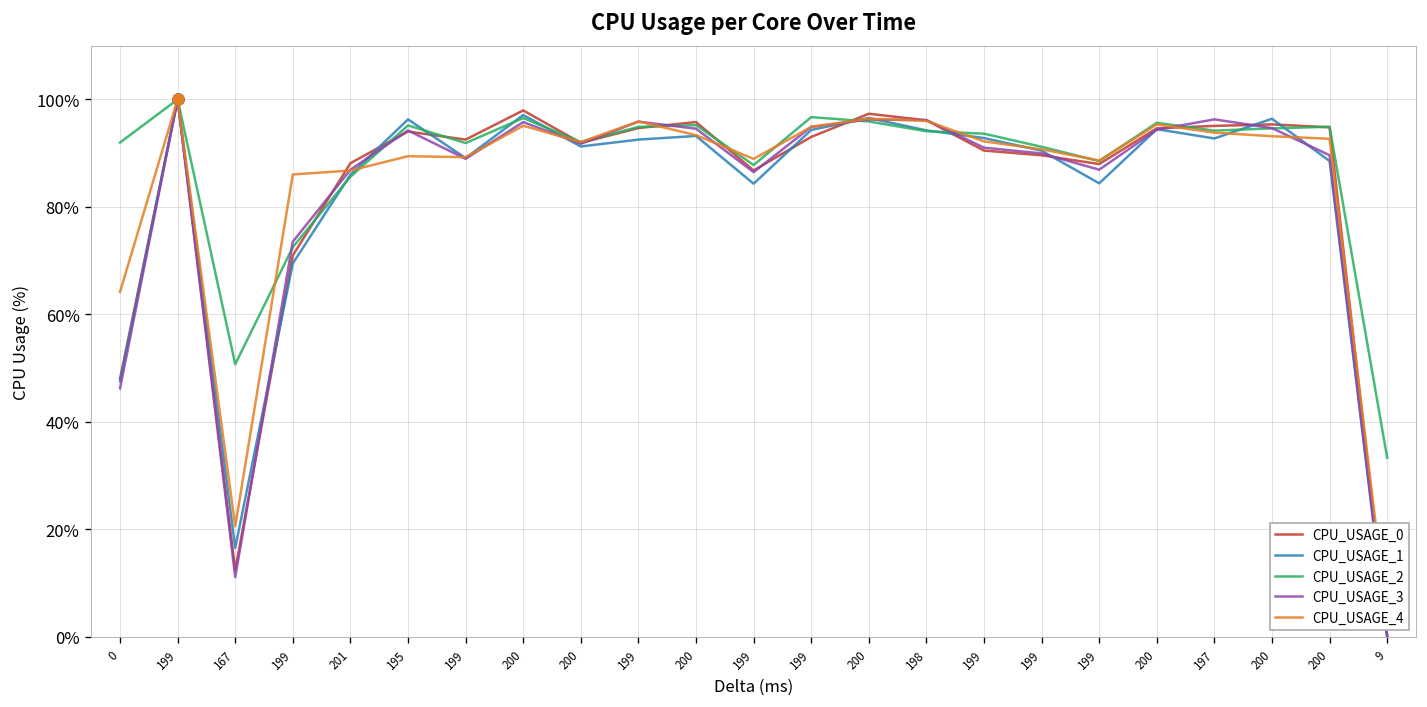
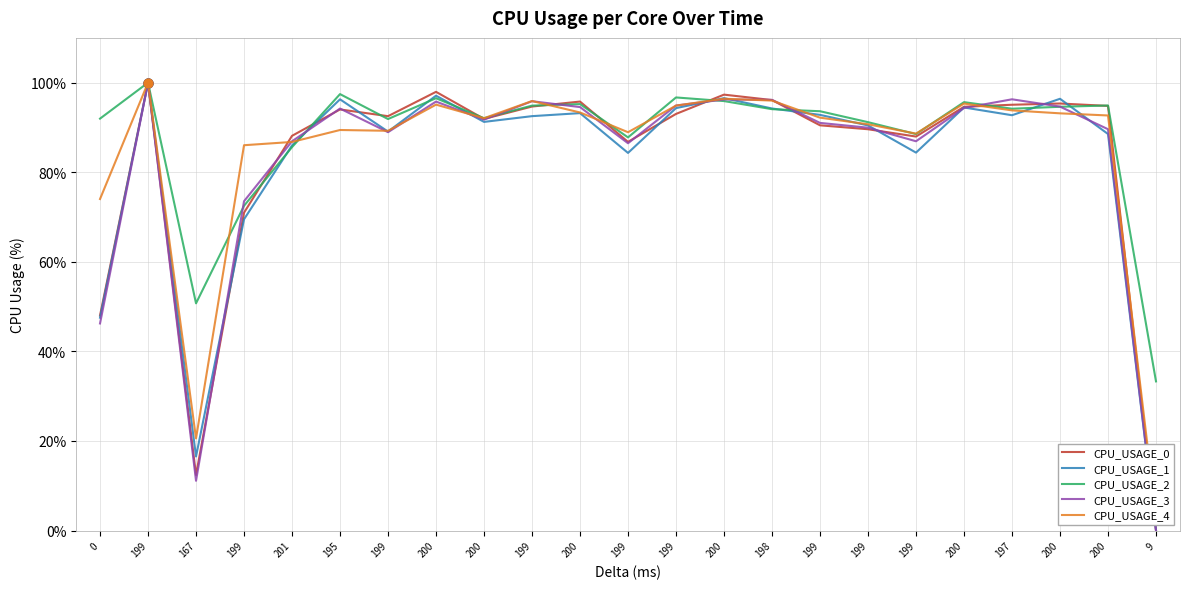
  {
    "CPU_USAGE_1": {
      "167": "17%",
      "195": "96%",
      "197": "93%"
    },
    "CPU_USAGE_2": {
      "0": "92%",
      "167": "51%",
-     "195": "95%",
+     "195": "97%",
      "9": "33%"
    },
    "CPU_USAGE_3": {
      "0": "46%",
      "167": "11%",
      "197": "96%"
    },
    "CPU_USAGE_4": {
-     "0": "64%",
+     "0": "74%",
      "167": "21%",
      "195": "89%"
    }
  }
